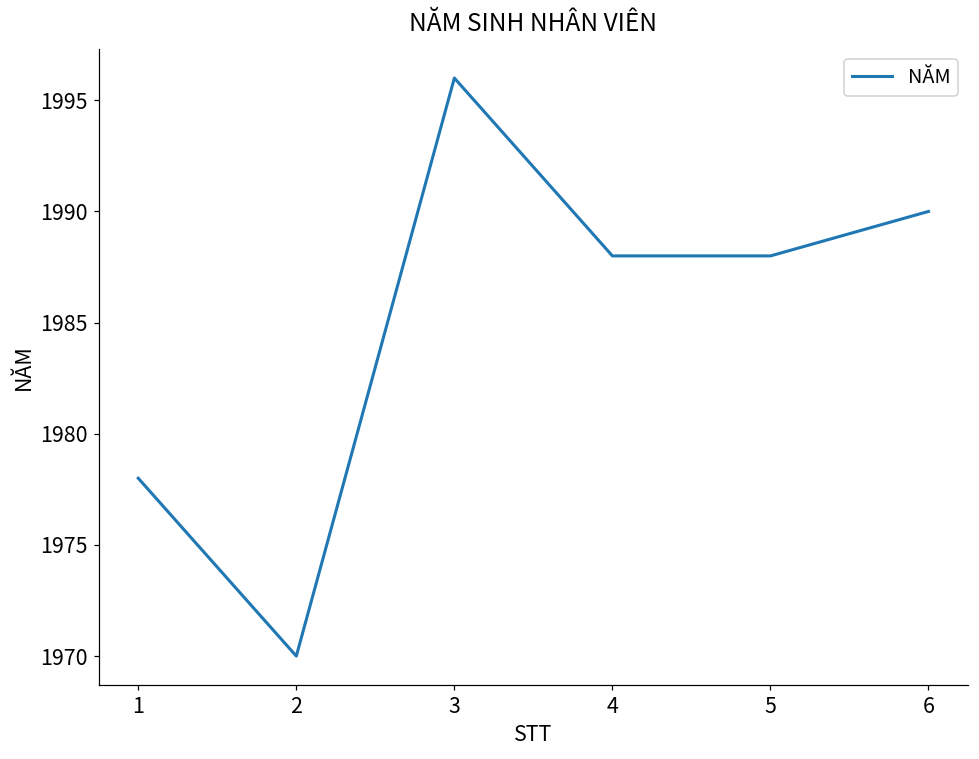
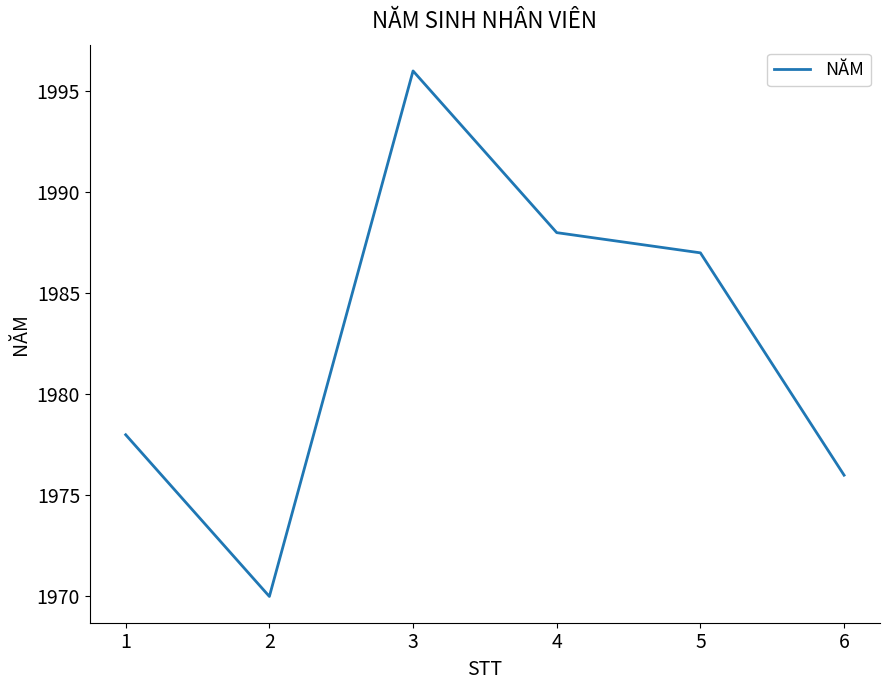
  {
    "1": 1978,
    "2": 1970,
    "3": 1996,
    "4": 1988,
-   "5": 1988,
-   "6": 1990
+   "5": 1987,
+   "6": 1976
  }
